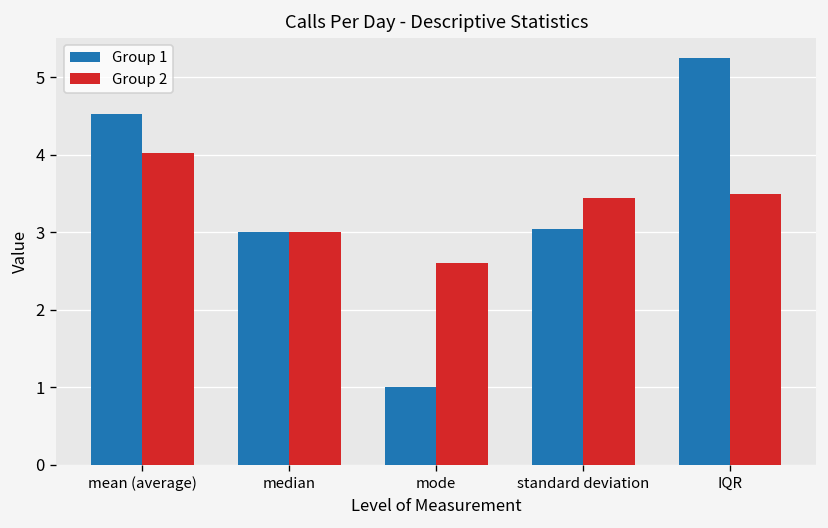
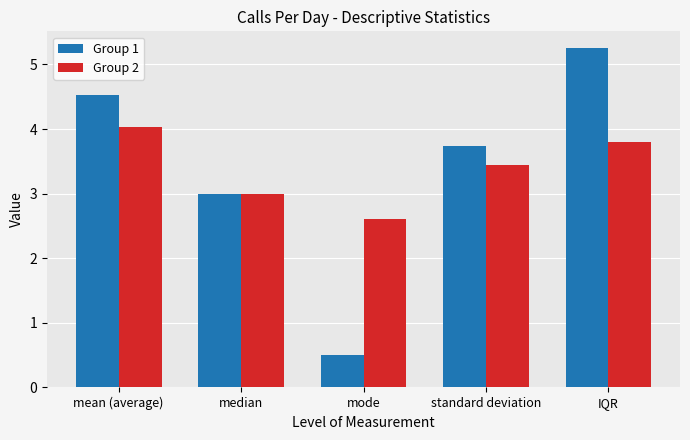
  {
    "Group 1": {
      "mean (average)": 4.5,
      "median": 3.0,
-     "mode": 1.0,
-     "standard deviation": 3.0,
+     "mode": 0.5,
+     "standard deviation": 3.7,
      "IQR": 5.3
    },
    "Group 2": {
      "mean (average)": 4.0,
      "median": 3.0,
      "mode": 2.6,
      "standard deviation": 3.4,
-     "IQR": 3.5
+     "IQR": 3.8
    }
  }
